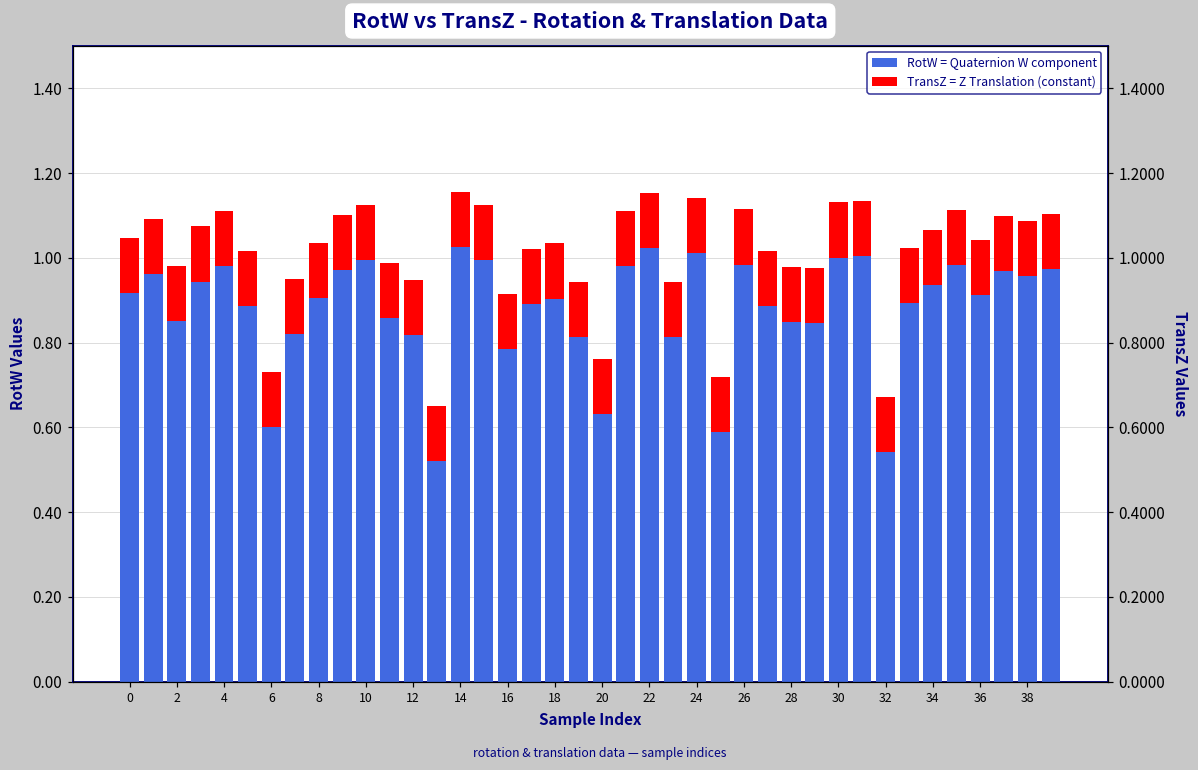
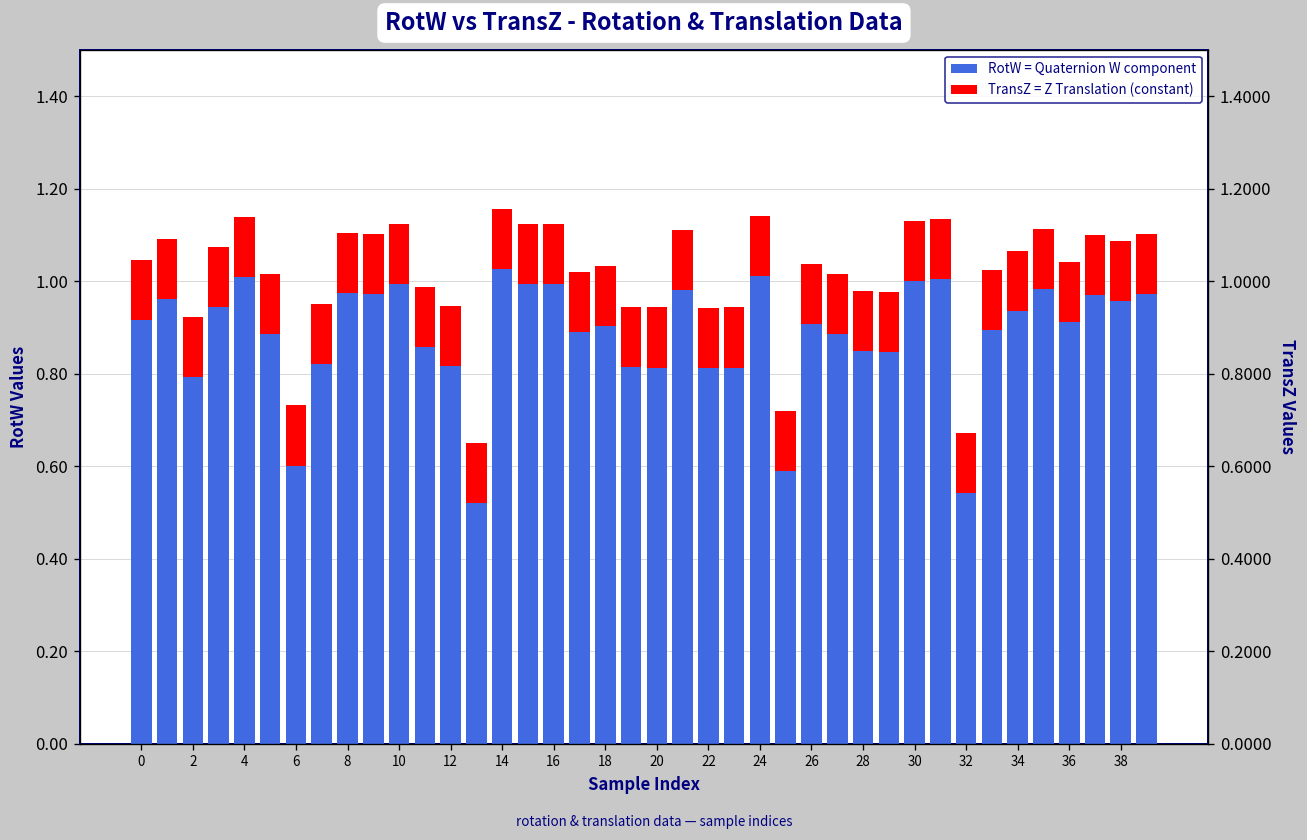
  {
    "RotW = Quaternion W component": {
      "0": 0.92,
-     "2": 0.85,
-     "4": 0.98,
+     "2": 0.79,
+     "4": 1.01,
      "6": 0.60,
-     "8": 0.90,
+     "8": 0.97,
      "10": 0.99,
      "12": 0.82,
      "14": 1.03,
-     "16": 0.78,
+     "16": 0.99,
      "18": 0.90,
-     "20": 0.63,
-     "22": 1.02,
+     "20": 0.81,
+     "22": 0.81,
      "24": 1.01,
-     "26": 0.98,
+     "26": 0.91,
      "28": 0.85,
      "30": 1.00,
      "32": 0.54,
      "34": 0.94,
      "36": 0.91,
      "38": 0.96
    },
    "TransZ = Z Translation (constant)": {
      "0": 0.13,
      "2": 0.13,
      "4": 0.13,
      "6": 0.13,
      "8": 0.13,
      "10": 0.13,
      "12": 0.13,
      "14": 0.13,
      "16": 0.13,
      "18": 0.13,
      "20": 0.13,
      "22": 0.13,
      "24": 0.13,
      "26": 0.13,
      "28": 0.13,
      "30": 0.13,
      "32": 0.13,
      "34": 0.13,
      "36": 0.13,
      "38": 0.13
    }
  }
